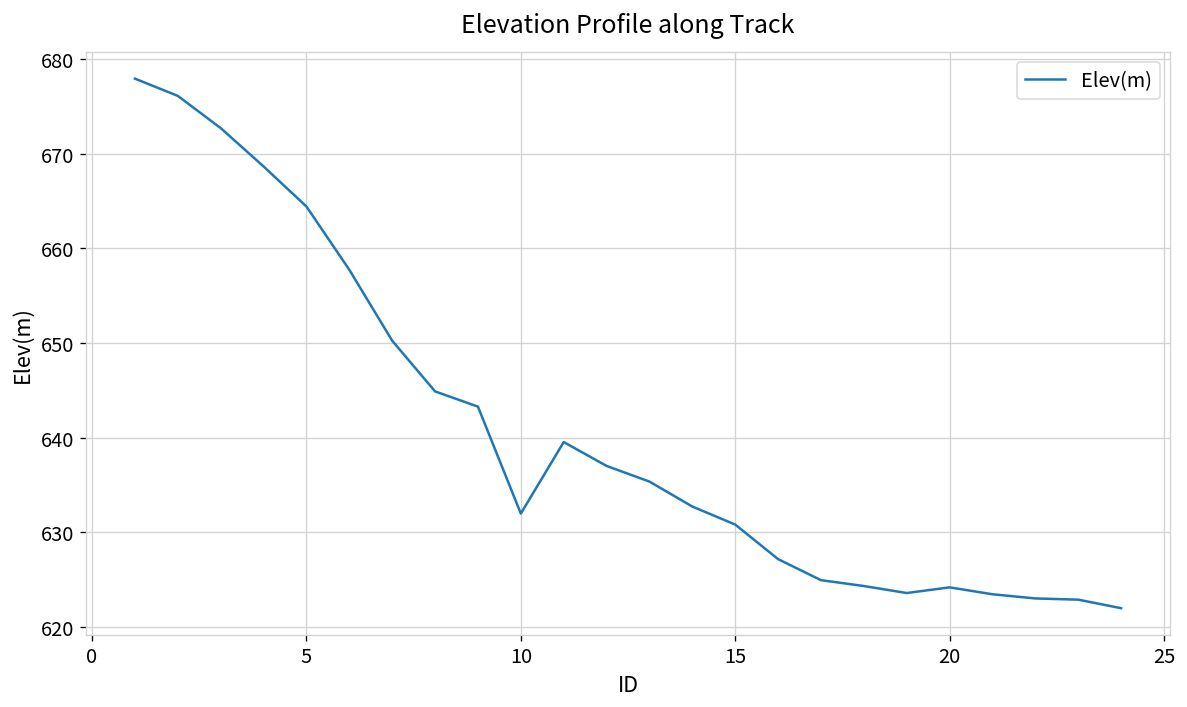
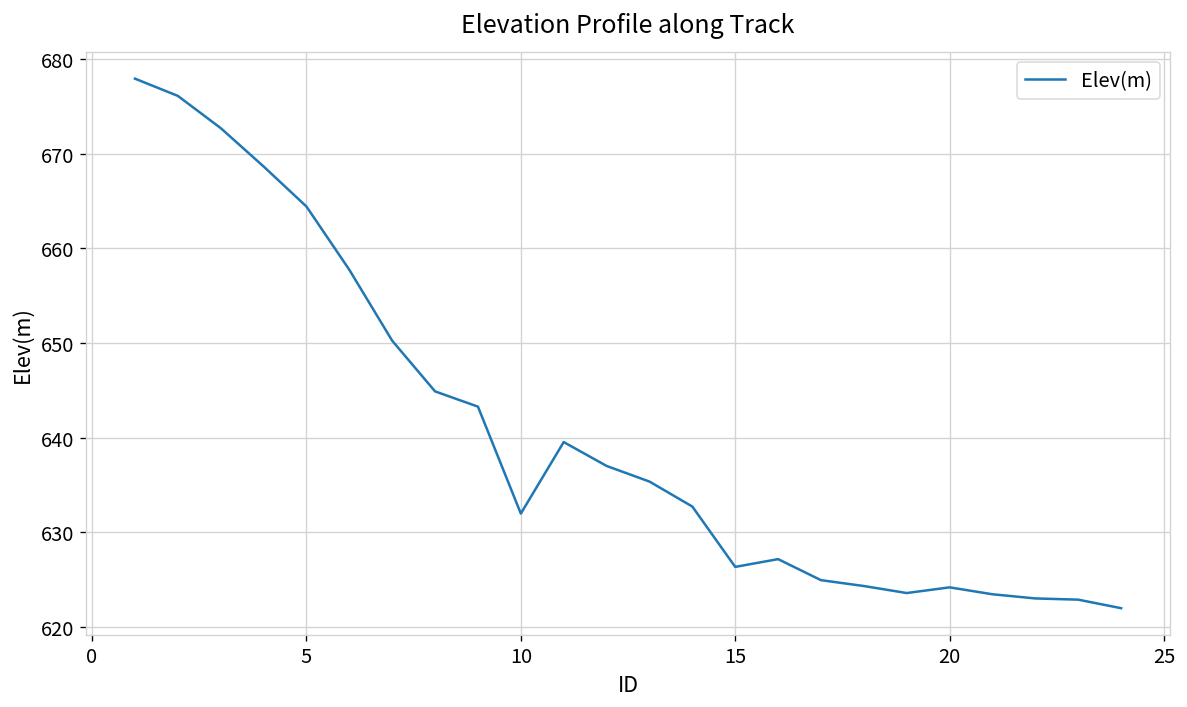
  {
    "5": 664,
    "10": 632,
-   "15": 631,
+   "15": 626,
    "20": 624
  }
